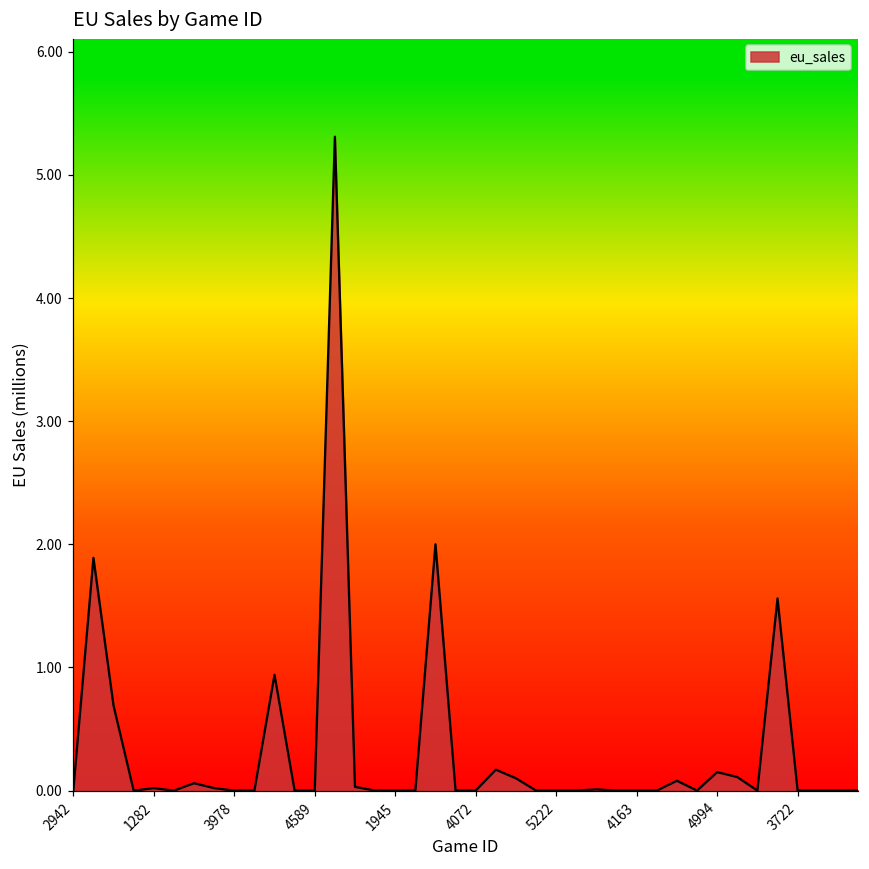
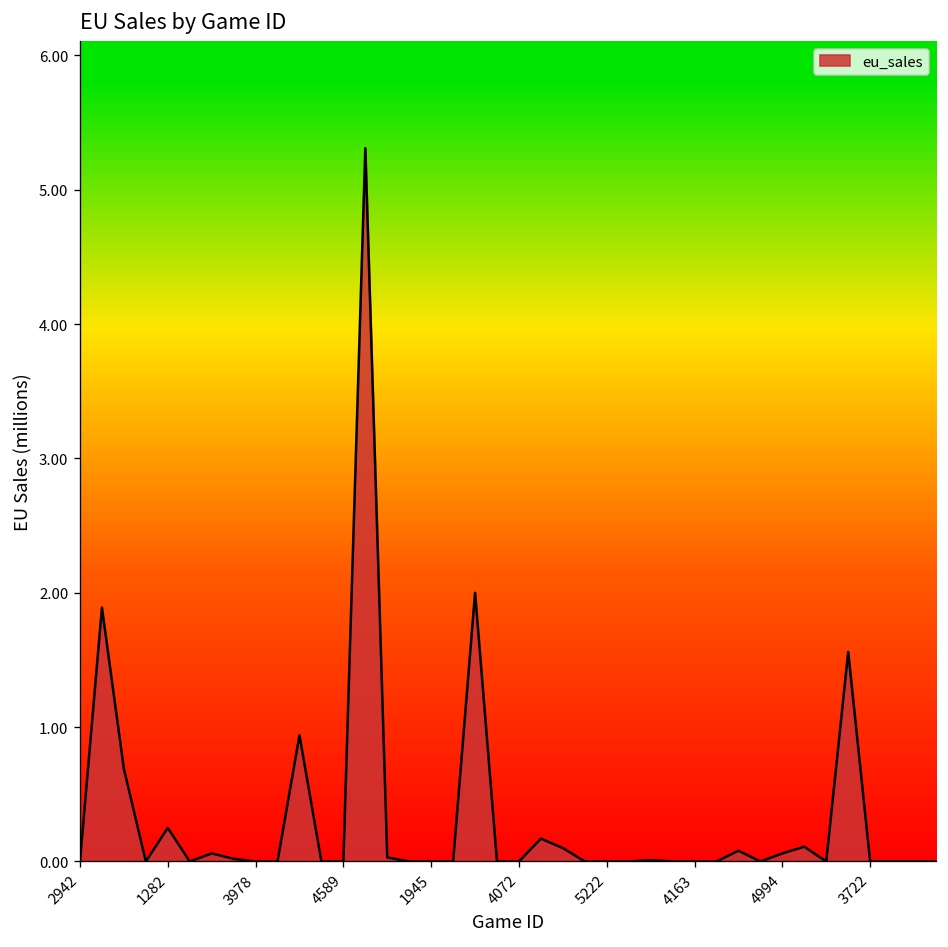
  {
    "2942": 0.00,
-   "1282": 0.02,
+   "1282": 0.25,
    "3978": 0.00,
    "4589": 0.00,
    "1945": 0.00,
    "4072": 0.00,
    "5222": 0.00,
    "4163": 0.00,
-   "4994": 0.15,
+   "4994": 0.06,
    "3722": 0.00
  }
